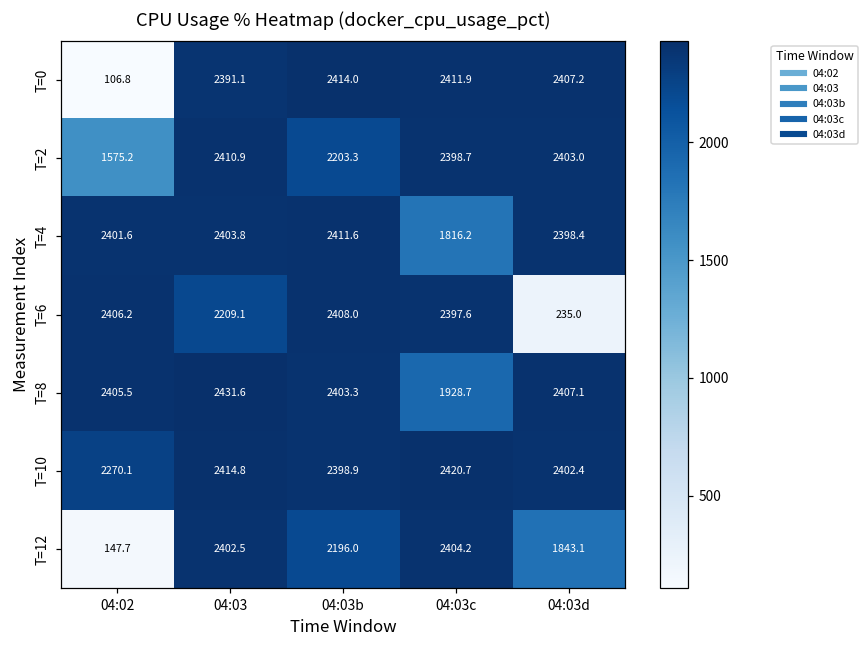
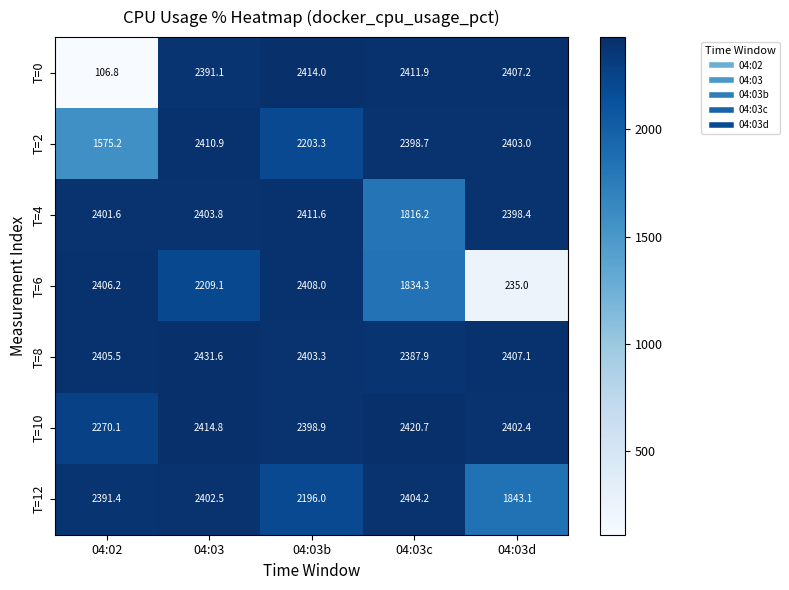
  {
    "T=0": {
      "04:02": 106.8,
      "04:03": 2391.1,
      "04:03b": 2414.0,
      "04:03c": 2411.9,
      "04:03d": 2407.2
    },
    "T=2": {
      "04:02": 1575.2,
      "04:03": 2410.9,
      "04:03b": 2203.3,
      "04:03c": 2398.7,
      "04:03d": 2403.0
    },
    "T=4": {
      "04:02": 2401.6,
      "04:03": 2403.8,
      "04:03b": 2411.6,
      "04:03c": 1816.2,
      "04:03d": 2398.4
    },
    "T=6": {
      "04:02": 2406.2,
      "04:03": 2209.1,
      "04:03b": 2408.0,
-     "04:03c": 2397.6,
+     "04:03c": 1834.3,
      "04:03d": 235.0
    },
    "T=8": {
      "04:02": 2405.5,
      "04:03": 2431.6,
      "04:03b": 2403.3,
-     "04:03c": 1928.7,
+     "04:03c": 2387.9,
      "04:03d": 2407.1
    },
    "T=10": {
      "04:02": 2270.1,
      "04:03": 2414.8,
      "04:03b": 2398.9,
      "04:03c": 2420.7,
      "04:03d": 2402.4
    },
    "T=12": {
-     "04:02": 147.7,
+     "04:02": 2391.4,
      "04:03": 2402.5,
      "04:03b": 2196.0,
      "04:03c": 2404.2,
      "04:03d": 1843.1
    }
  }
